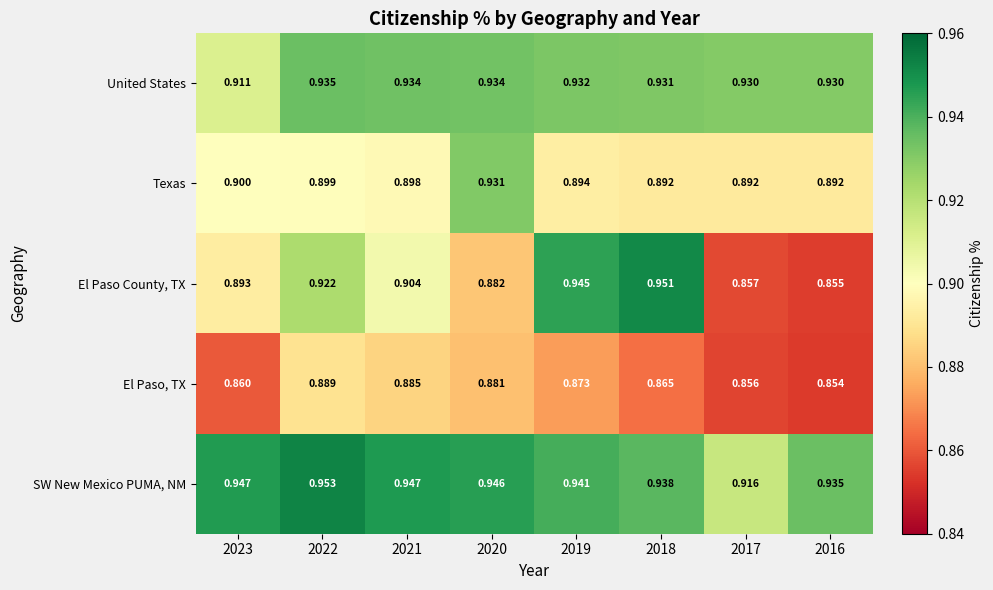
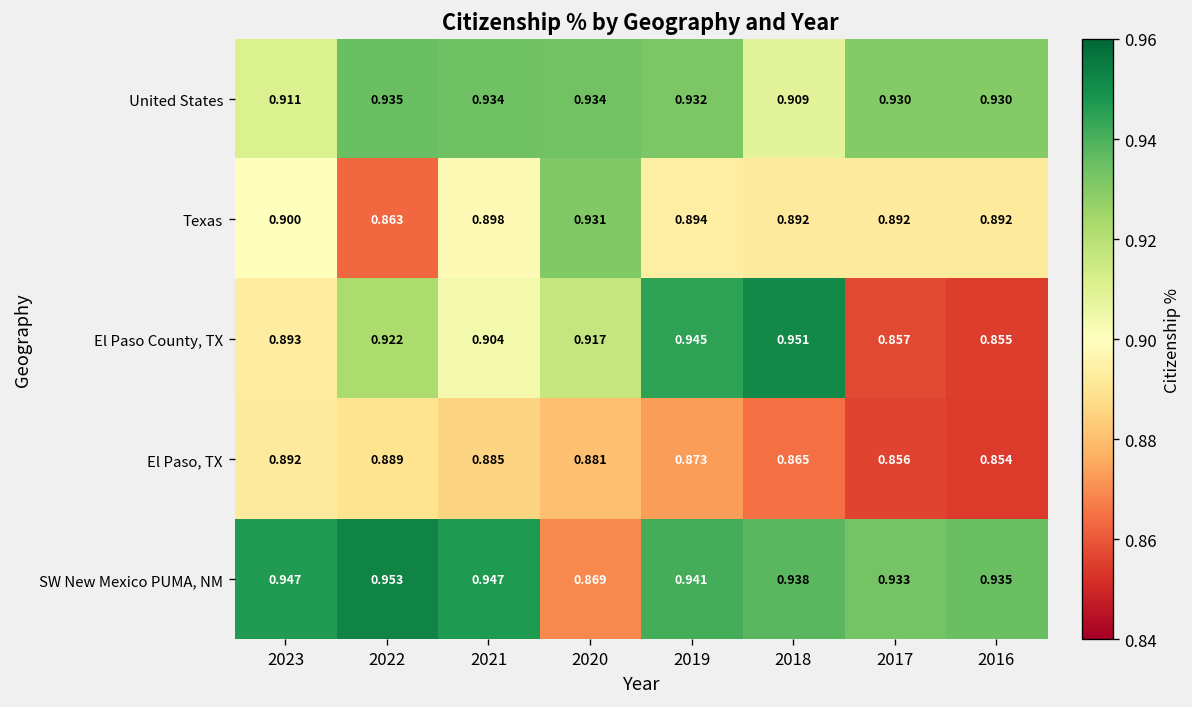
  {
    "United States": {
      "2023": 0.911,
      "2022": 0.935,
      "2021": 0.934,
      "2020": 0.934,
      "2019": 0.932,
-     "2018": 0.931,
+     "2018": 0.909,
      "2017": 0.930,
      "2016": 0.930
    },
    "Texas": {
      "2023": 0.900,
-     "2022": 0.899,
+     "2022": 0.863,
      "2021": 0.898,
      "2020": 0.931,
      "2019": 0.894,
      "2018": 0.892,
      "2017": 0.892,
      "2016": 0.892
    },
    "El Paso County, TX": {
      "2023": 0.893,
      "2022": 0.922,
      "2021": 0.904,
-     "2020": 0.882,
+     "2020": 0.917,
      "2019": 0.945,
      "2018": 0.951,
      "2017": 0.857,
      "2016": 0.855
    },
    "El Paso, TX": {
-     "2023": 0.860,
+     "2023": 0.892,
      "2022": 0.889,
      "2021": 0.885,
      "2020": 0.881,
      "2019": 0.873,
      "2018": 0.865,
      "2017": 0.856,
      "2016": 0.854
    },
    "SW New Mexico PUMA, NM": {
      "2023": 0.947,
      "2022": 0.953,
      "2021": 0.947,
-     "2020": 0.946,
+     "2020": 0.869,
      "2019": 0.941,
      "2018": 0.938,
-     "2017": 0.916,
+     "2017": 0.933,
      "2016": 0.935
    }
  }
